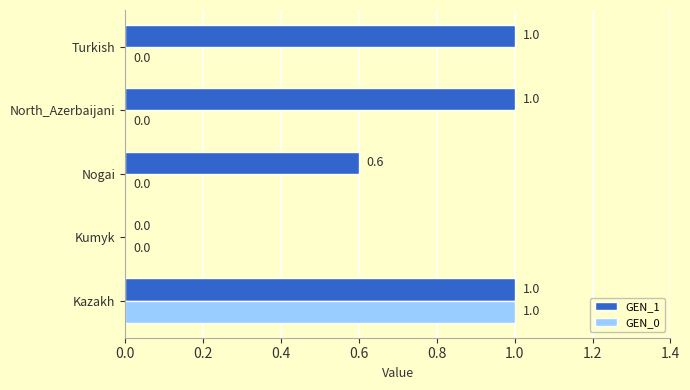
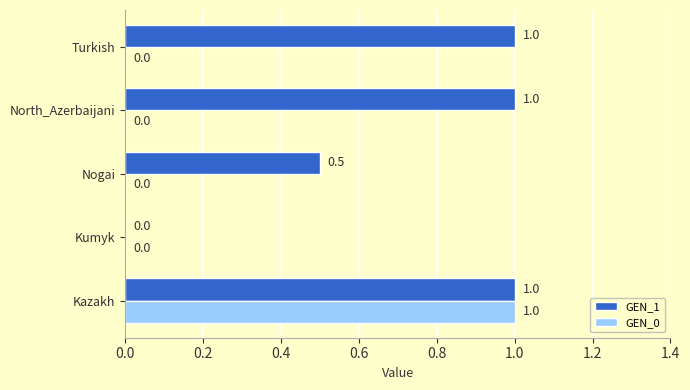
  {
    "GEN_1": {
      "Turkish": 1.0,
      "North_Azerbaijani": 1.0,
-     "Nogai": 0.6,
+     "Nogai": 0.5,
      "Kumyk": 0.0,
      "Kazakh": 1.0
    },
    "GEN_0": {
      "Turkish": 0.0,
      "North_Azerbaijani": 0.0,
      "Nogai": 0.0,
      "Kumyk": 0.0,
      "Kazakh": 1.0
    }
  }
